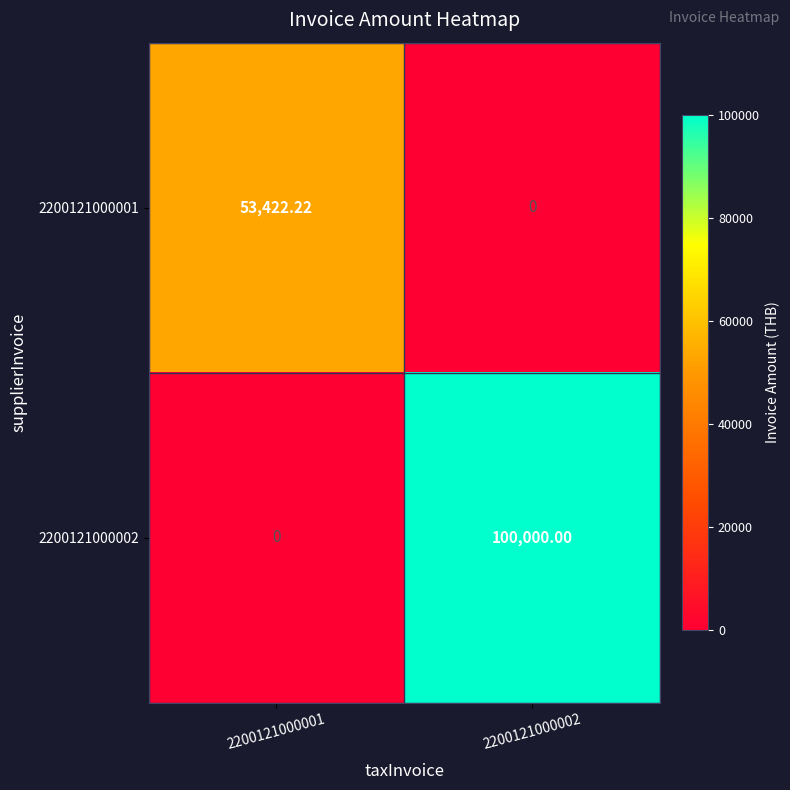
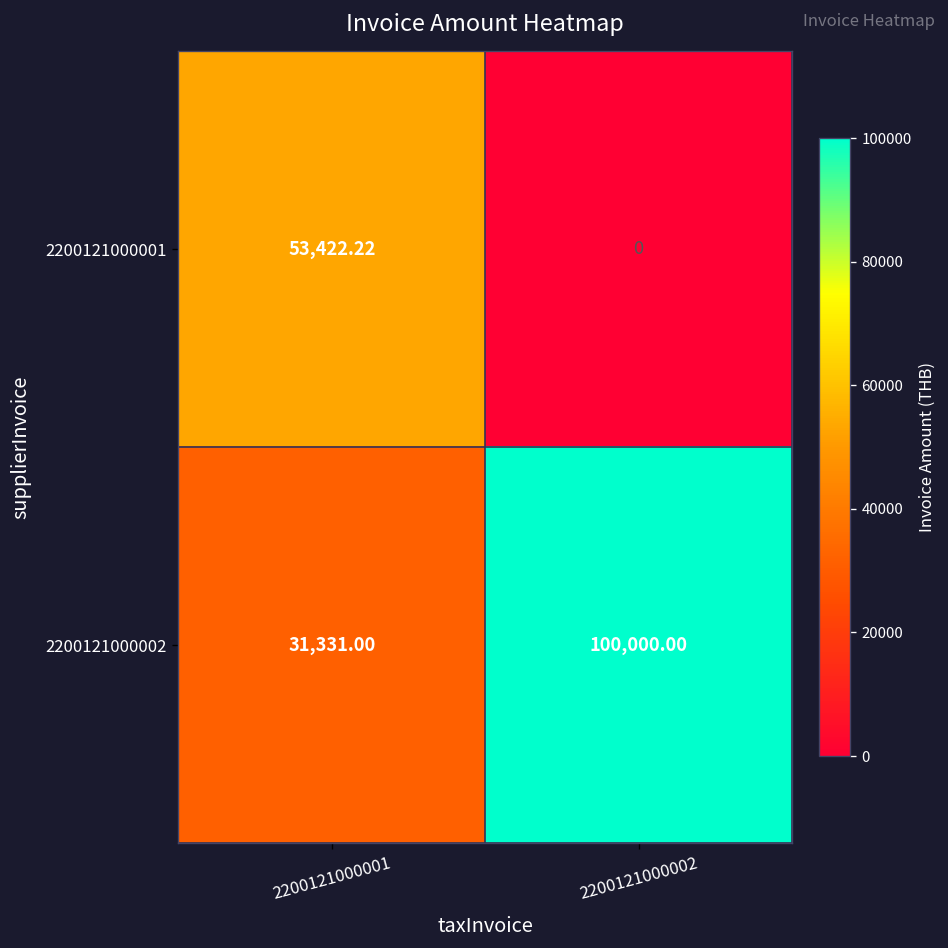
  {
    "2200121000001": {
      "2200121000001": "53,422.22",
      "2200121000002": "0"
    },
    "2200121000002": {
-     "2200121000001": "0",
+     "2200121000001": "31,331.00",
      "2200121000002": "100,000.00"
    }
  }
